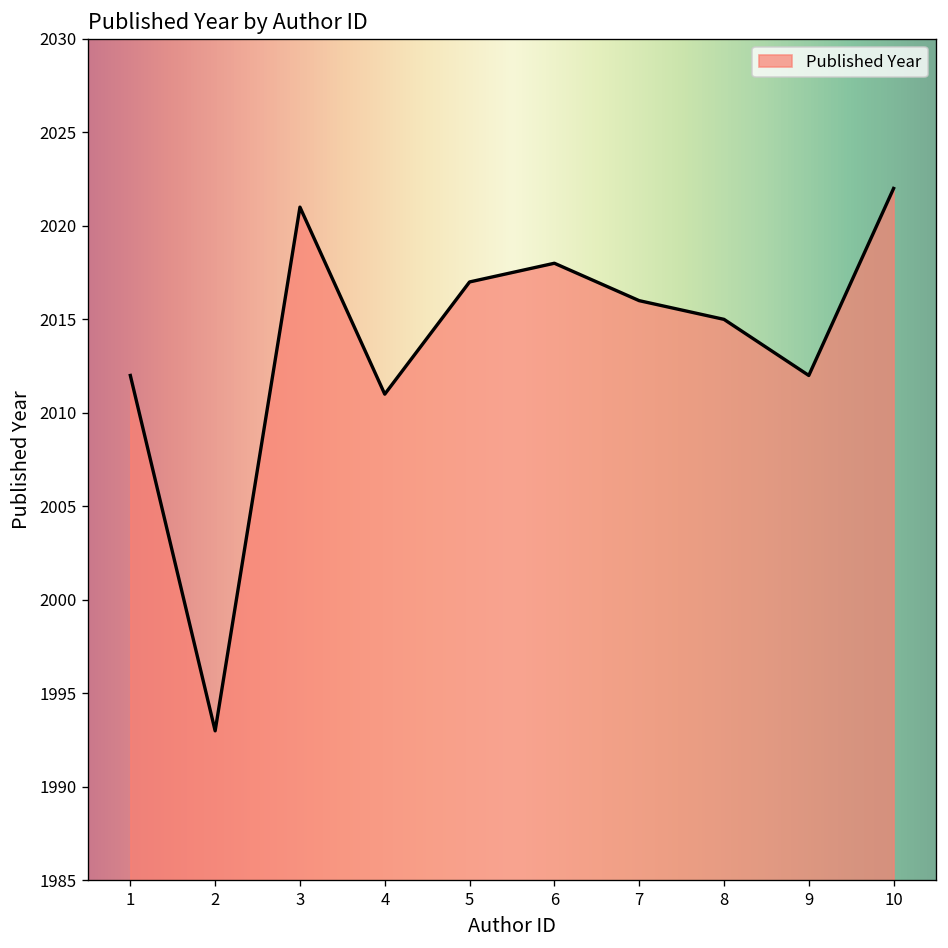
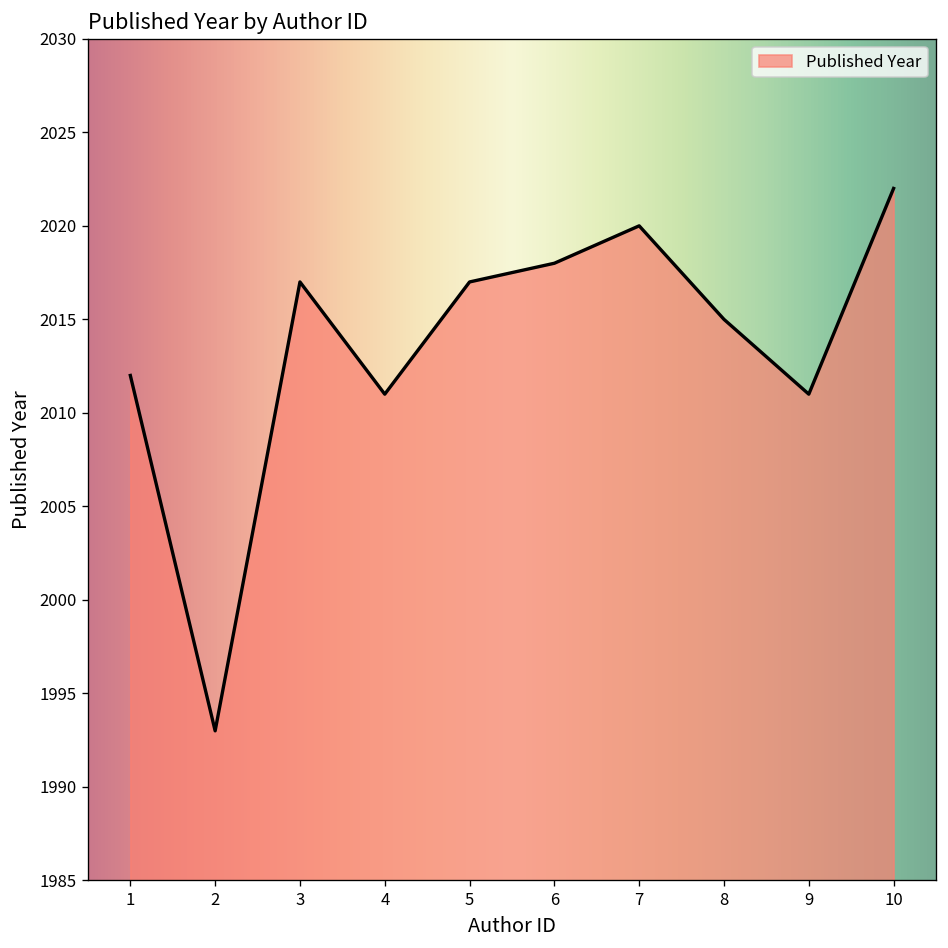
  {
    "1": 2012,
    "2": 1993,
-   "3": 2021,
+   "3": 2017,
    "4": 2011,
    "5": 2017,
    "6": 2018,
-   "7": 2016,
+   "7": 2020,
    "8": 2015,
-   "9": 2012,
+   "9": 2011,
    "10": 2022
  }
